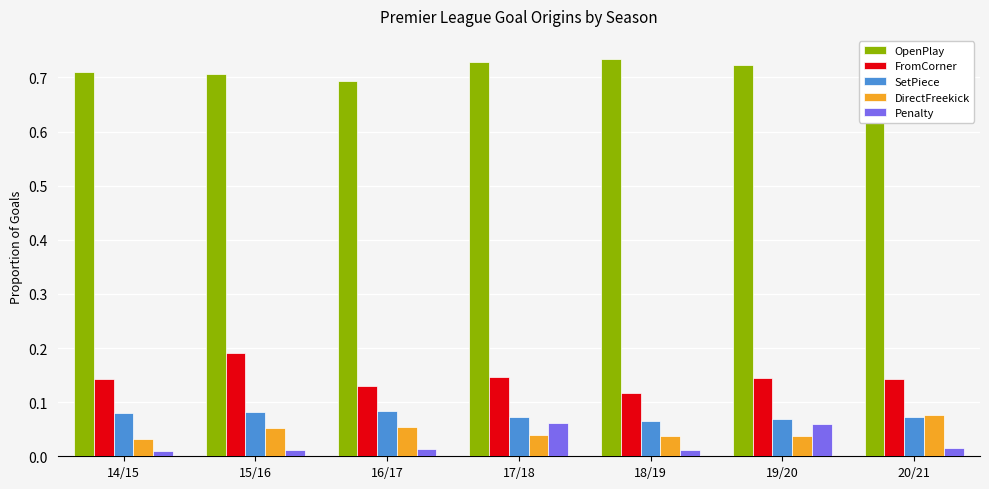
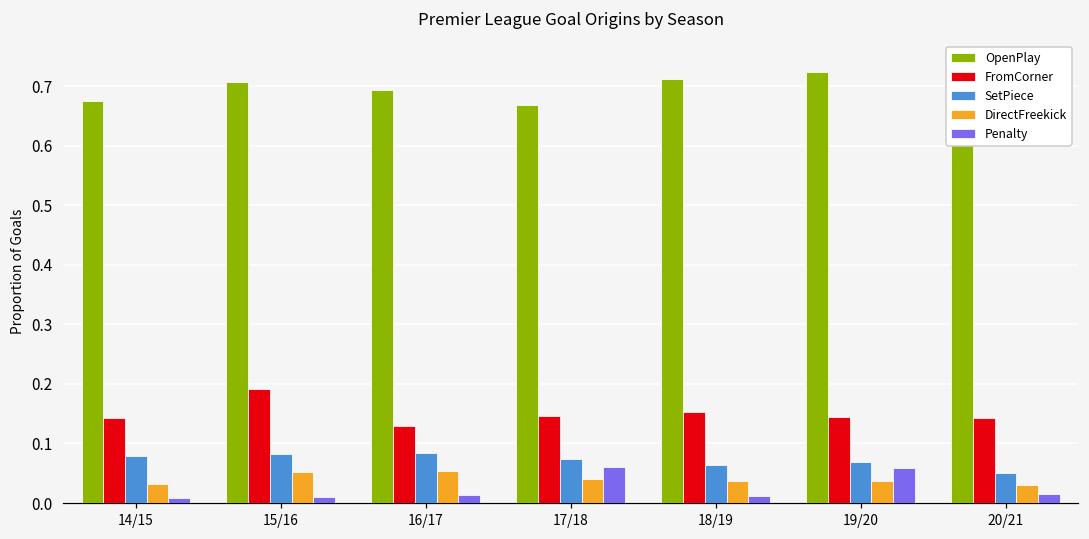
  {
    "OpenPlay": {
-     "14/15": 0.71,
+     "14/15": 0.68,
      "15/16": 0.71,
      "16/17": 0.69,
-     "17/18": 0.73,
-     "18/19": 0.73,
+     "17/18": 0.67,
+     "18/19": 0.71,
      "19/20": 0.72
    },
    "FromCorner": {
      "14/15": 0.14,
      "15/16": 0.19,
      "16/17": 0.13,
      "17/18": 0.15,
-     "18/19": 0.12,
+     "18/19": 0.15,
      "19/20": 0.15,
      "20/21": 0.14
    },
    "SetPiece": {
      "14/15": 0.08,
      "15/16": 0.08,
      "16/17": 0.08,
      "17/18": 0.07,
      "18/19": 0.06,
      "19/20": 0.07,
-     "20/21": 0.07
+     "20/21": 0.05
    },
    "DirectFreekick": {
      "14/15": 0.03,
      "15/16": 0.05,
      "16/17": 0.05,
      "17/18": 0.04,
      "18/19": 0.04,
      "19/20": 0.04,
-     "20/21": 0.08
+     "20/21": 0.03
    },
    "Penalty": {
      "14/15": 0.01,
      "15/16": 0.01,
      "16/17": 0.01,
      "17/18": 0.06,
      "18/19": 0.01,
      "19/20": 0.06,
      "20/21": 0.01
    }
  }
